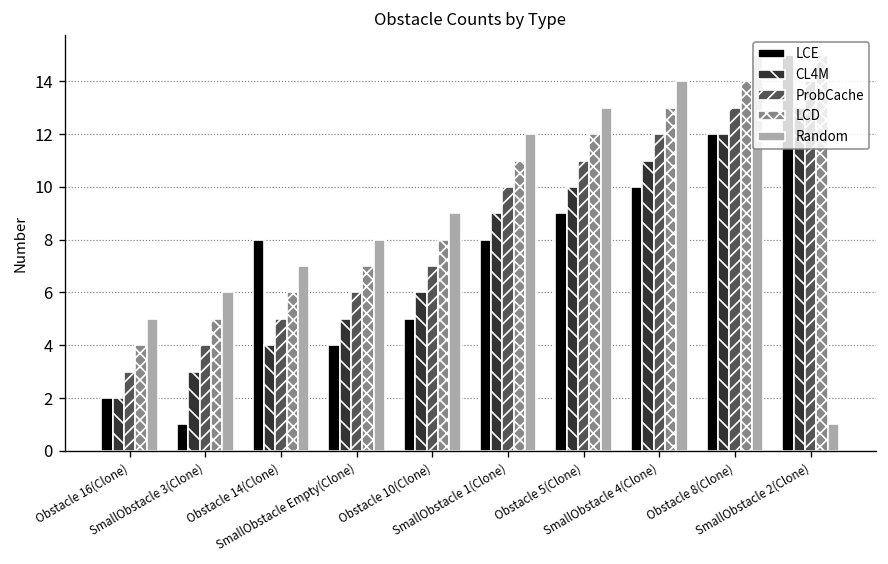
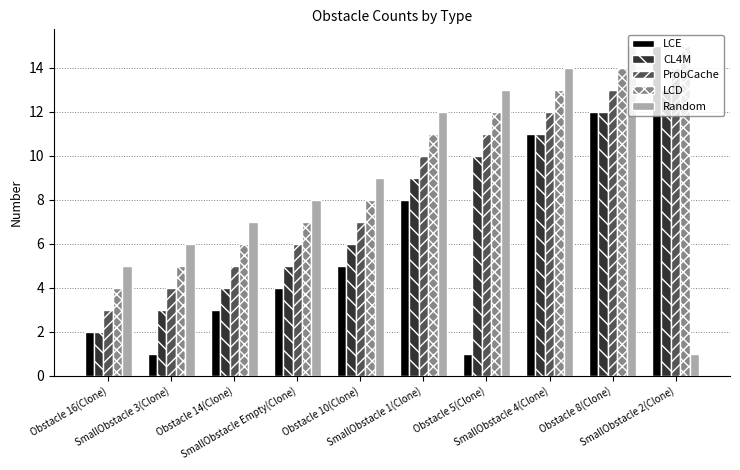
  {
    "LCE": {
      "Obstacle 16(Clone)": 2,
      "SmallObstacle 3(Clone)": 1,
-     "Obstacle 14(Clone)": 8,
+     "Obstacle 14(Clone)": 3,
      "SmallObstacle Empty(Clone)": 4,
      "Obstacle 10(Clone)": 5,
      "SmallObstacle 1(Clone)": 8,
-     "Obstacle 5(Clone)": 9,
-     "SmallObstacle 4(Clone)": 10,
+     "Obstacle 5(Clone)": 1,
+     "SmallObstacle 4(Clone)": 11,
      "Obstacle 8(Clone)": 12
    }
  }
